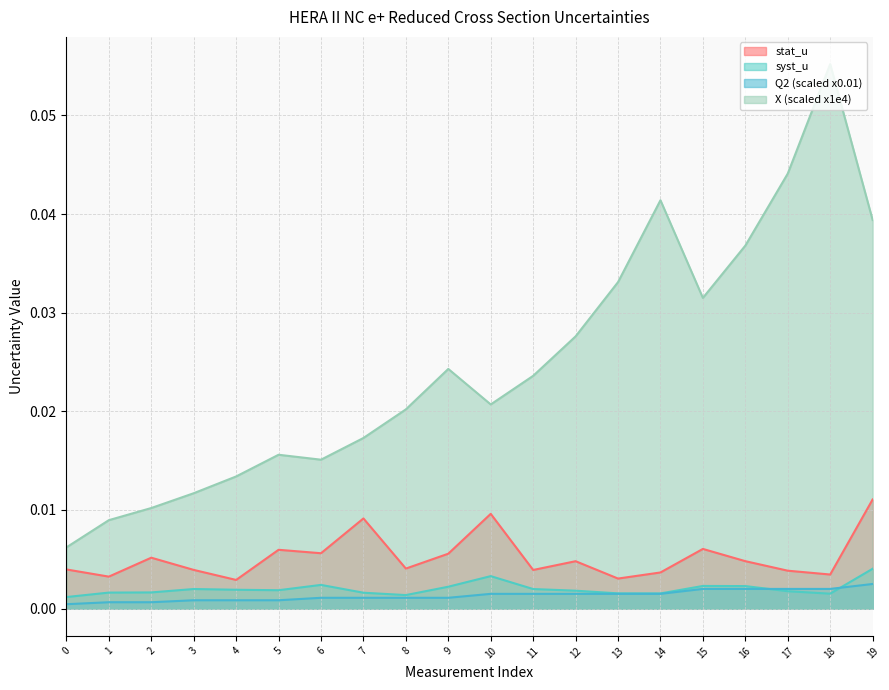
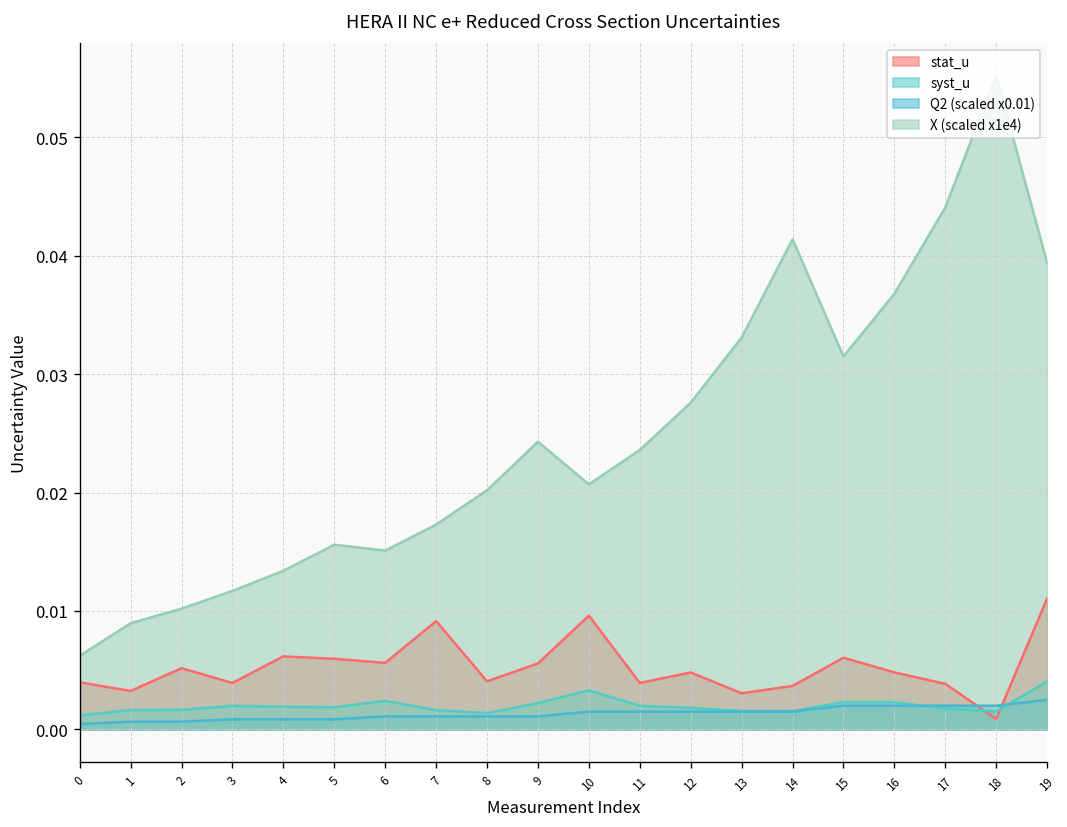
  {
    "stat_u": {
      "0": 0.004,
      "1": 0.003,
      "2": 0.005,
      "3": 0.004,
-     "4": 0.003,
+     "4": 0.006,
      "5": 0.006,
      "6": 0.006,
      "7": 0.009,
      "8": 0.004,
      "9": 0.006,
      "10": 0.010,
      "11": 0.004,
      "12": 0.005,
      "13": 0.003,
      "14": 0.004,
      "15": 0.006,
      "16": 0.005,
      "17": 0.004,
-     "18": 0.003,
+     "18": 0.001,
      "19": 0.011
    },
    "X (scaled x1e4)": {
      "0": 0.006,
      "1": 0.009,
      "2": 0.010,
      "3": 0.012,
      "4": 0.013,
      "5": 0.016,
      "6": 0.015,
      "7": 0.017,
      "8": 0.020,
      "9": 0.024,
      "10": 0.021,
      "11": 0.024,
      "12": 0.028,
      "13": 0.033,
      "14": 0.041,
      "15": 0.032,
      "16": 0.037,
      "17": 0.044,
      "19": 0.039
    }
  }
